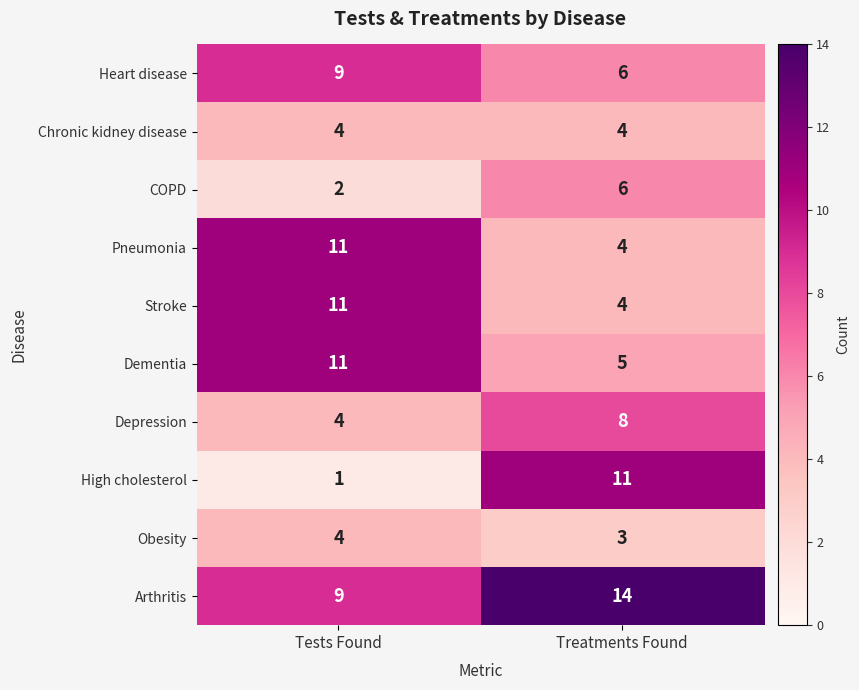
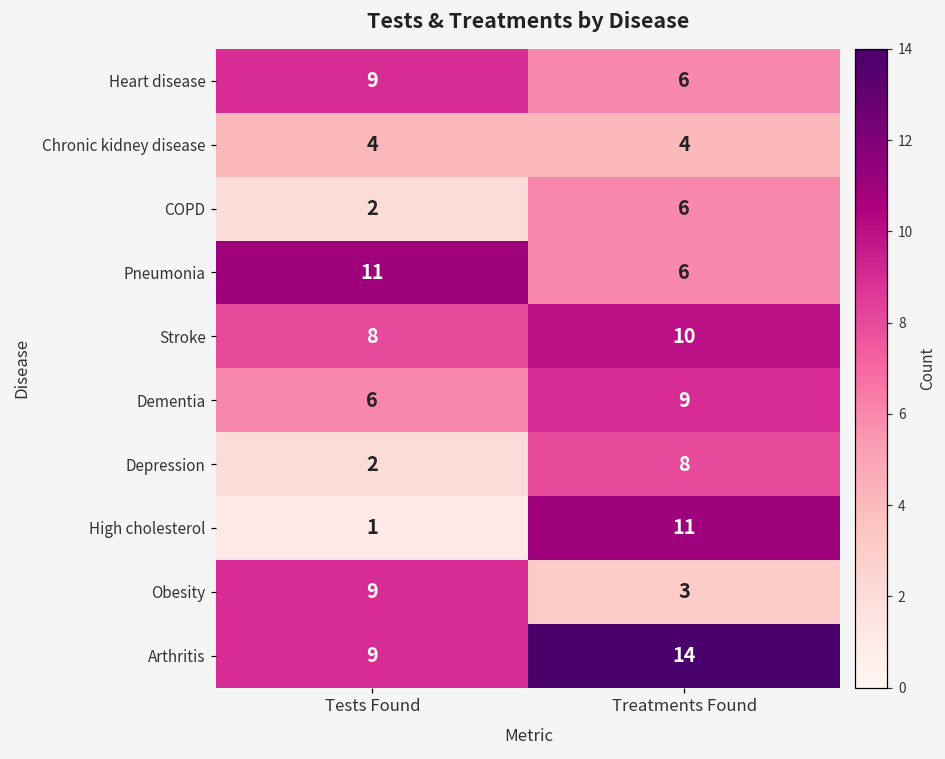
  {
    "Heart disease": {
      "Tests Found": 9,
      "Treatments Found": 6
    },
    "Chronic kidney disease": {
      "Tests Found": 4,
      "Treatments Found": 4
    },
    "COPD": {
      "Tests Found": 2,
      "Treatments Found": 6
    },
    "Pneumonia": {
      "Tests Found": 11,
-     "Treatments Found": 4
+     "Treatments Found": 6
    },
    "Stroke": {
-     "Tests Found": 11,
-     "Treatments Found": 4
+     "Tests Found": 8,
+     "Treatments Found": 10
    },
    "Dementia": {
-     "Tests Found": 11,
-     "Treatments Found": 5
+     "Tests Found": 6,
+     "Treatments Found": 9
    },
    "Depression": {
-     "Tests Found": 4,
+     "Tests Found": 2,
      "Treatments Found": 8
    },
    "High cholesterol": {
      "Tests Found": 1,
      "Treatments Found": 11
    },
    "Obesity": {
-     "Tests Found": 4,
+     "Tests Found": 9,
      "Treatments Found": 3
    },
    "Arthritis": {
      "Tests Found": 9,
      "Treatments Found": 14
    }
  }
